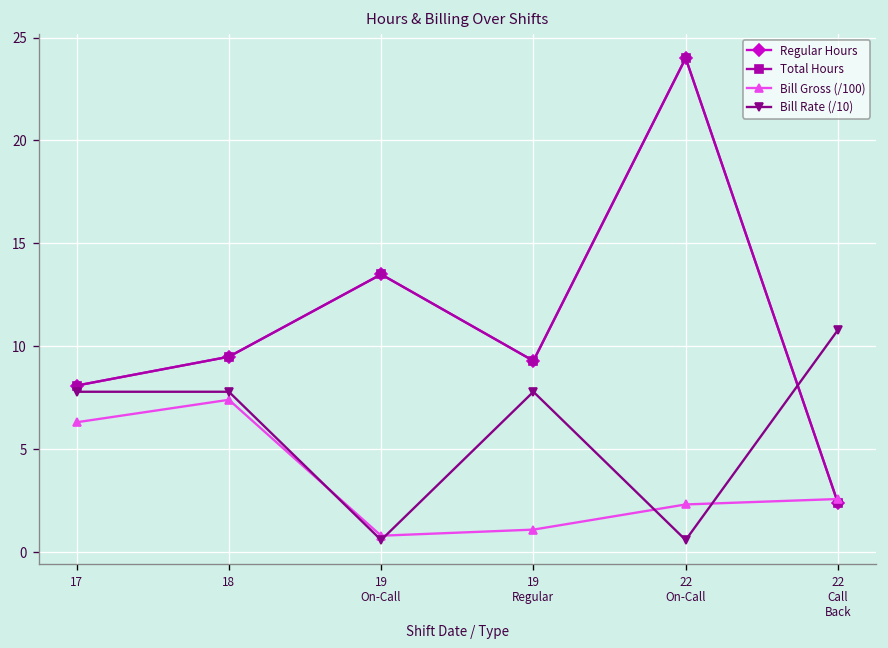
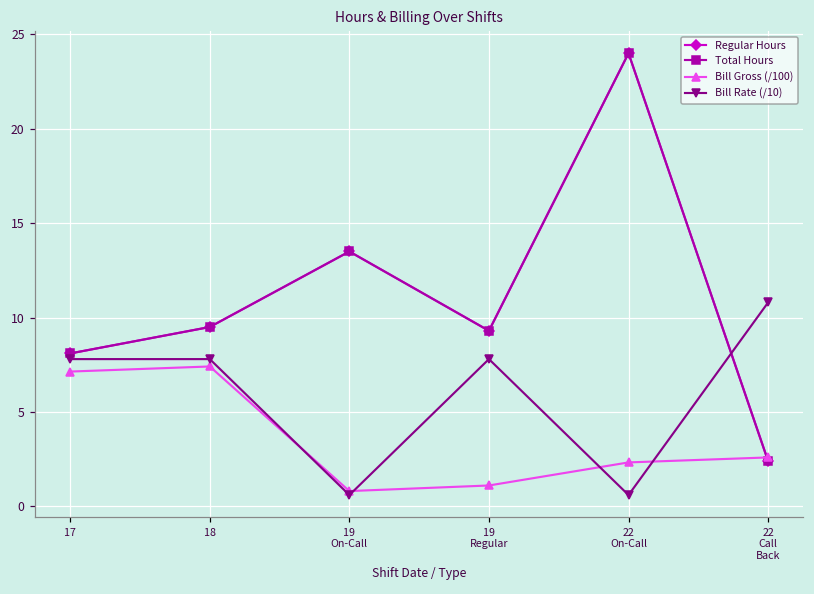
  {
    "Bill Gross (/100)": {
-     "17": 6.3,
+     "17": 7.1,
      "18": 7.4,
      "19 On-Call": 0.8,
      "19 Regular": 1.1,
      "22 On-Call": 2.3,
      "22 Call Back": 2.6
    }
  }
